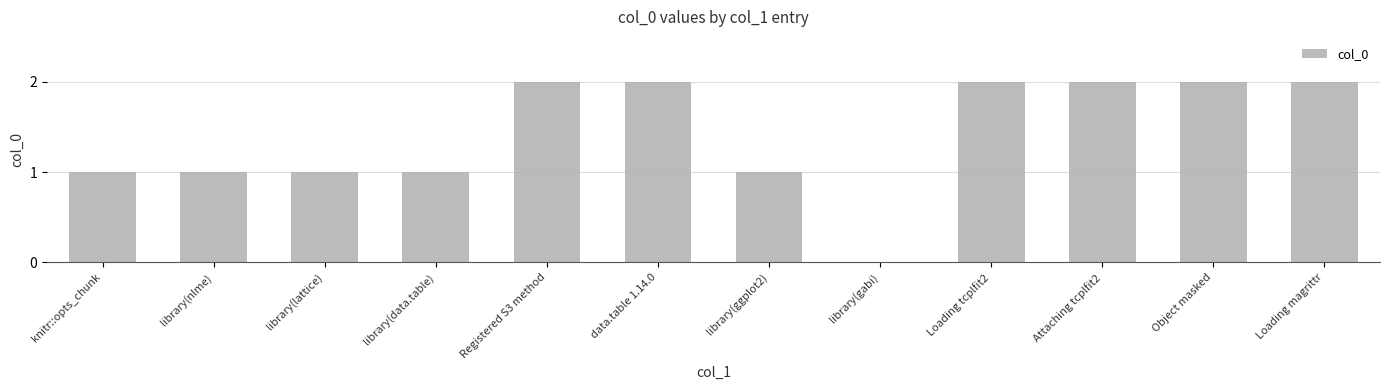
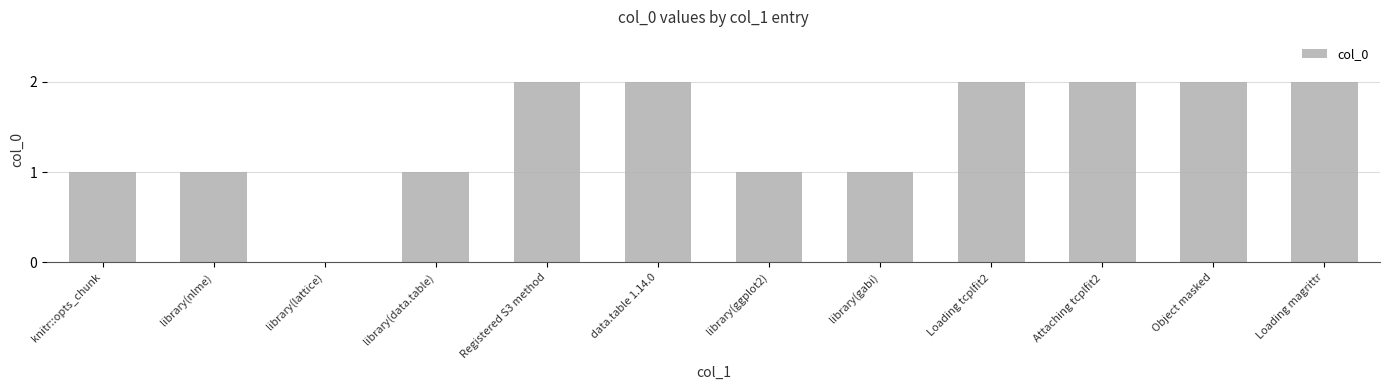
  {
    "knitr::opts_chunk": 1,
    "library(nlme)": 1,
-   "library(lattice)": 1,
+   "library(lattice)": 0,
    "library(data.table)": 1,
    "Registered S3 method": 2,
    "data.table 1.14.0": 2,
    "library(ggplot2)": 1,
-   "library(gabi)": 0,
+   "library(gabi)": 1,
    "Loading tcplfit2": 2,
    "Attaching tcplfit2": 2,
    "Object masked": 2,
    "Loading magrittr": 2
  }
